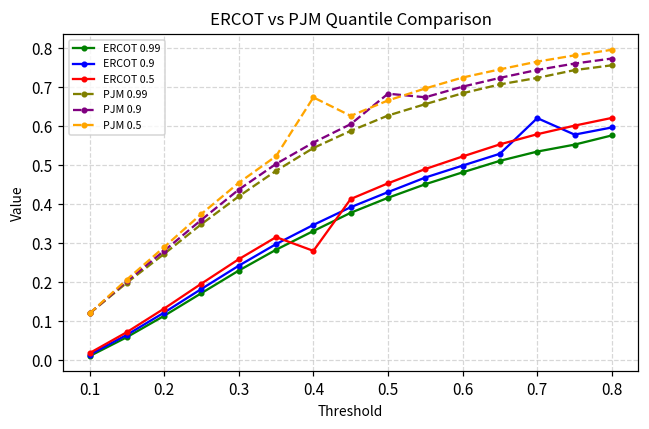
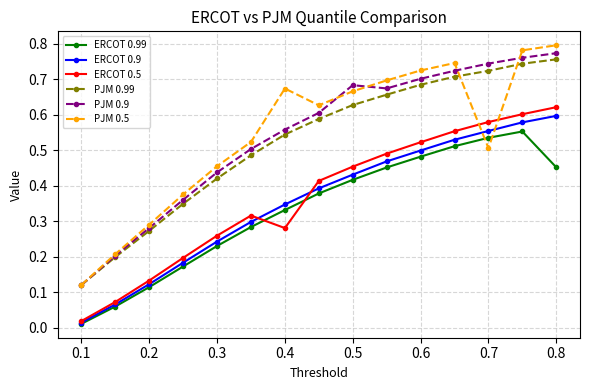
  {
    "ERCOT 0.99": {
      "0.2": 0.11,
      "0.3": 0.23,
      "0.4": 0.33,
      "0.5": 0.42,
      "0.6": 0.48,
      "0.7": 0.53,
-     "0.8": 0.58
+     "0.8": 0.45
    },
    "ERCOT 0.9": {
      "0.2": 0.12,
      "0.3": 0.24,
      "0.4": 0.35,
      "0.5": 0.43,
      "0.6": 0.50,
-     "0.7": 0.62,
+     "0.7": 0.55,
      "0.8": 0.60
    },
    "ERCOT 0.5": {
      "0.2": 0.13,
      "0.3": 0.26,
      "0.4": 0.28,
      "0.5": 0.45,
      "0.6": 0.52,
      "0.7": 0.58,
      "0.8": 0.62
    },
    "PJM 0.99": {
      "0.2": 0.27,
      "0.3": 0.42,
      "0.4": 0.54,
      "0.5": 0.63,
      "0.6": 0.68,
      "0.7": 0.72,
      "0.8": 0.76
    },
    "PJM 0.9": {
      "0.2": 0.28,
      "0.3": 0.44,
      "0.4": 0.56,
      "0.5": 0.68,
      "0.6": 0.70,
      "0.7": 0.74,
      "0.8": 0.77
    },
    "PJM 0.5": {
      "0.2": 0.29,
      "0.3": 0.45,
      "0.4": 0.67,
      "0.5": 0.67,
      "0.6": 0.72,
-     "0.7": 0.77,
+     "0.7": 0.51,
      "0.8": 0.80
    }
  }
